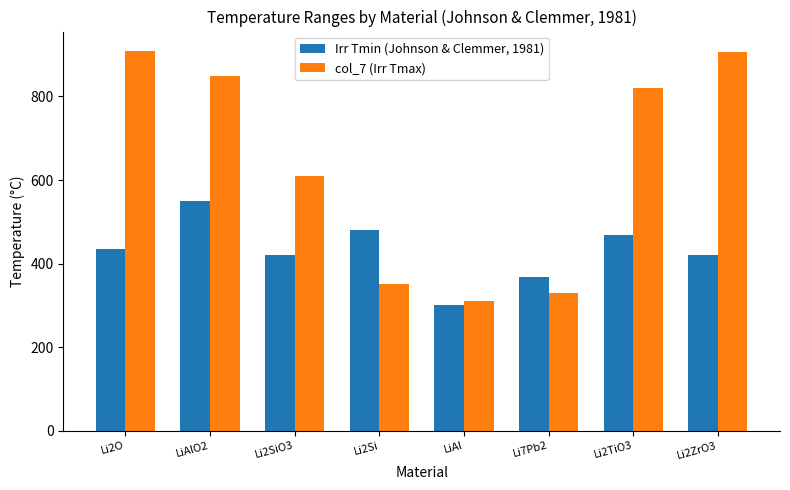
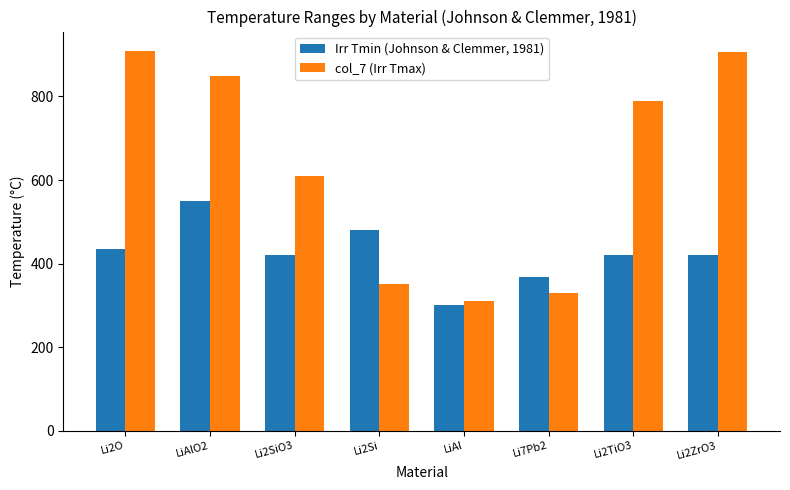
  {
    "Irr Tmin (Johnson & Clemmer, 1981)": {
      "Li2O": 440,
      "LiAlO2": 550,
      "Li2SiO3": 420,
      "Li2Si": 480,
      "LiAl": 300,
      "Li7Pb2": 370,
-     "Li2TiO3": 470,
+     "Li2TiO3": 420,
      "Li2ZrO3": 420
    },
    "col_7 (Irr Tmax)": {
      "Li2O": 910,
      "LiAlO2": 850,
      "Li2SiO3": 610,
      "Li2Si": 350,
      "LiAl": 310,
      "Li7Pb2": 330,
-     "Li2TiO3": 820,
+     "Li2TiO3": 790,
      "Li2ZrO3": 910
    }
  }
